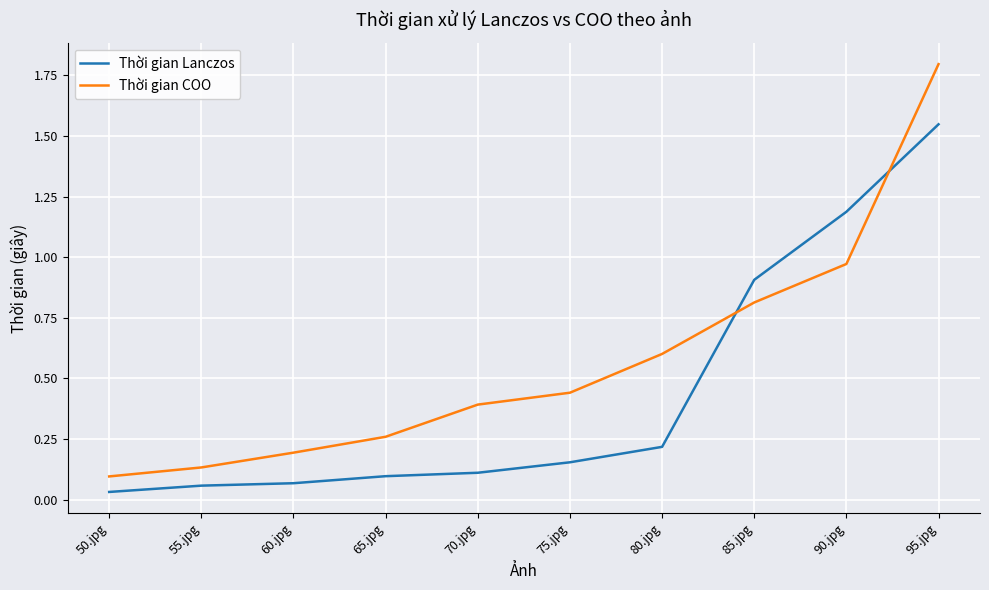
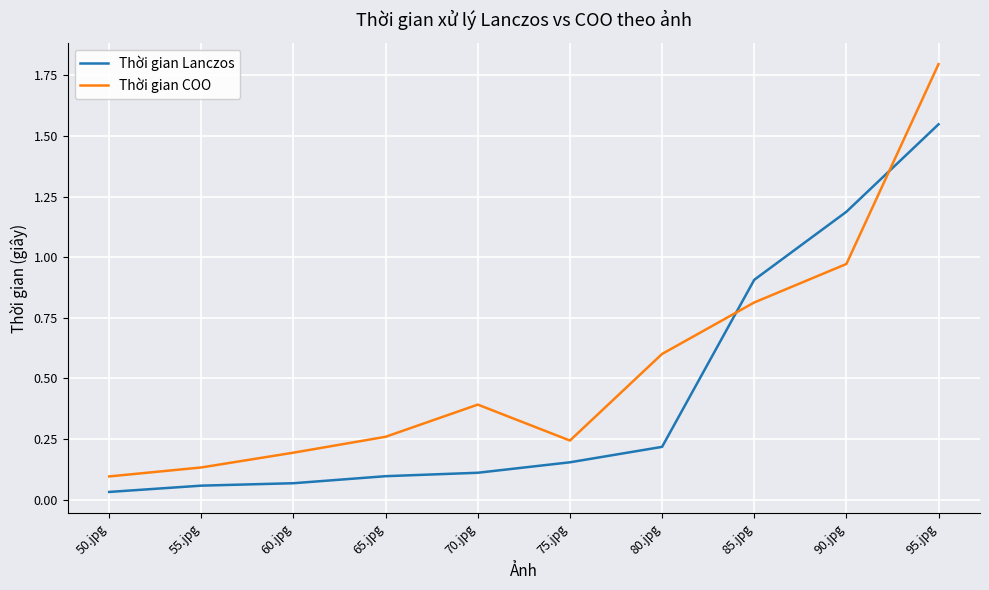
  {
    "Thời gian Lanczos": {
      "50.jpg": 0.03,
      "55.jpg": 0.06,
      "60.jpg": 0.07,
      "65.jpg": 0.10,
      "70.jpg": 0.11,
      "75.jpg": 0.15,
      "80.jpg": 0.22,
      "85.jpg": 0.91,
      "90.jpg": 1.19,
      "95.jpg": 1.55
    },
    "Thời gian COO": {
      "50.jpg": 0.10,
      "55.jpg": 0.13,
      "60.jpg": 0.19,
      "65.jpg": 0.26,
      "70.jpg": 0.39,
-     "75.jpg": 0.44,
+     "75.jpg": 0.24,
      "80.jpg": 0.60,
      "85.jpg": 0.81,
      "90.jpg": 0.97,
      "95.jpg": 1.80
    }
  }
